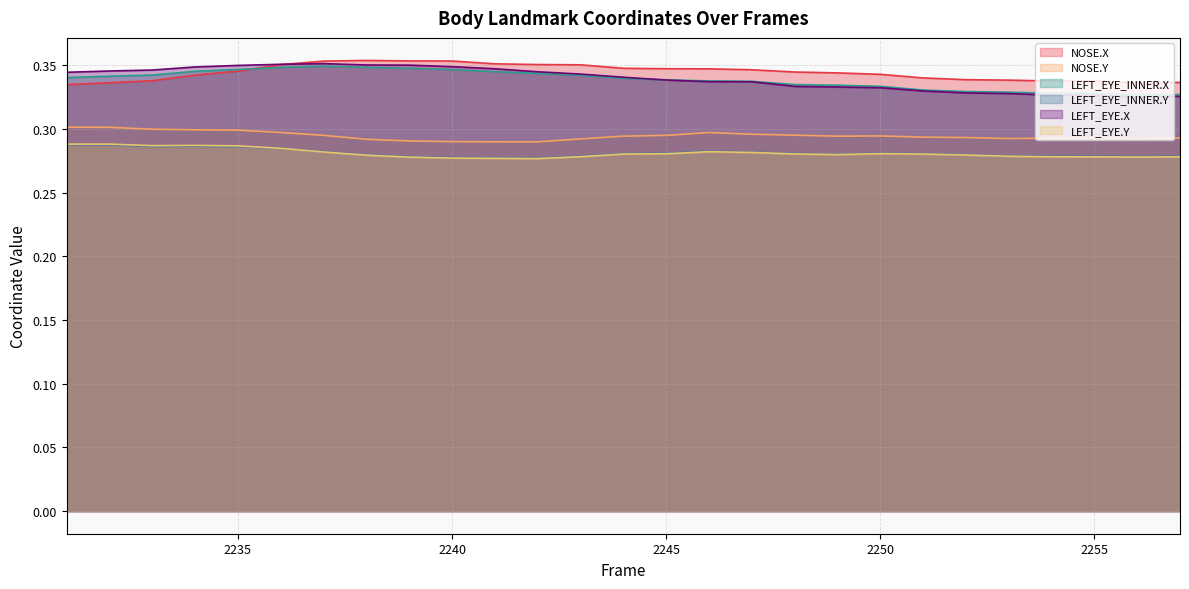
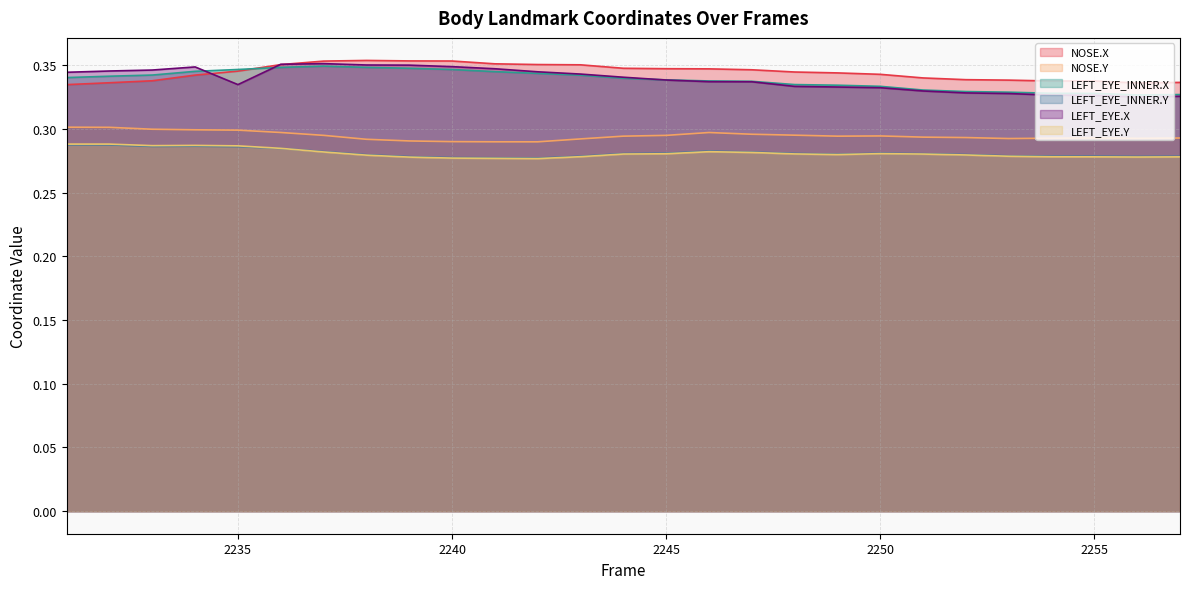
  {
    "LEFT_EYE.X": {
-     "2235": 0.350,
+     "2235": 0.335,
      "2240": 0.349
    }
  }
